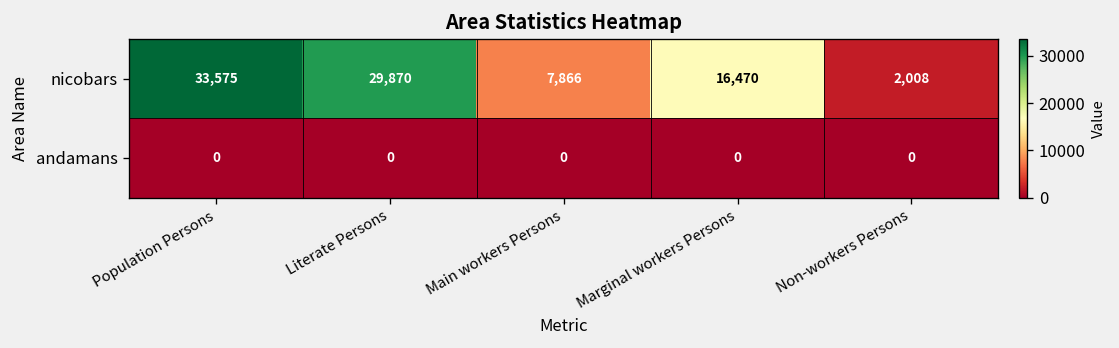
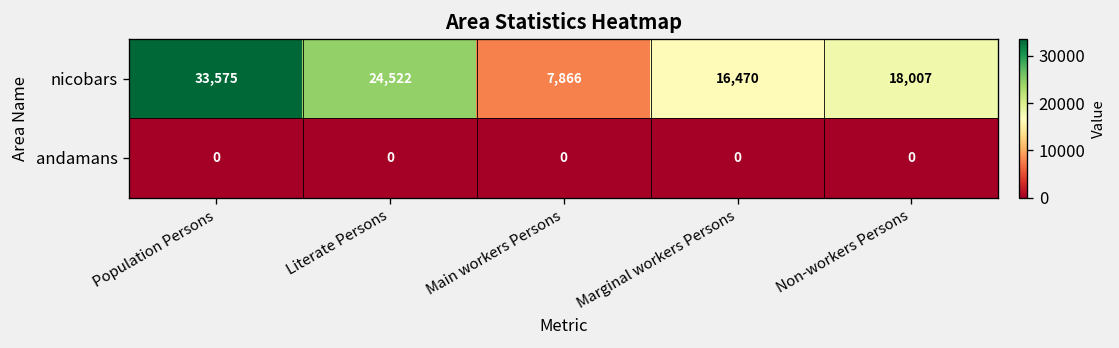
  {
    "nicobars": {
      "Population Persons": "33,575",
-     "Literate Persons": "29,870",
+     "Literate Persons": "24,522",
      "Main workers Persons": "7,866",
      "Marginal workers Persons": "16,470",
-     "Non-workers Persons": "2,008"
+     "Non-workers Persons": "18,007"
    },
    "andamans": {
      "Population Persons": "0",
      "Literate Persons": "0",
      "Main workers Persons": "0",
      "Marginal workers Persons": "0",
      "Non-workers Persons": "0"
    }
  }
